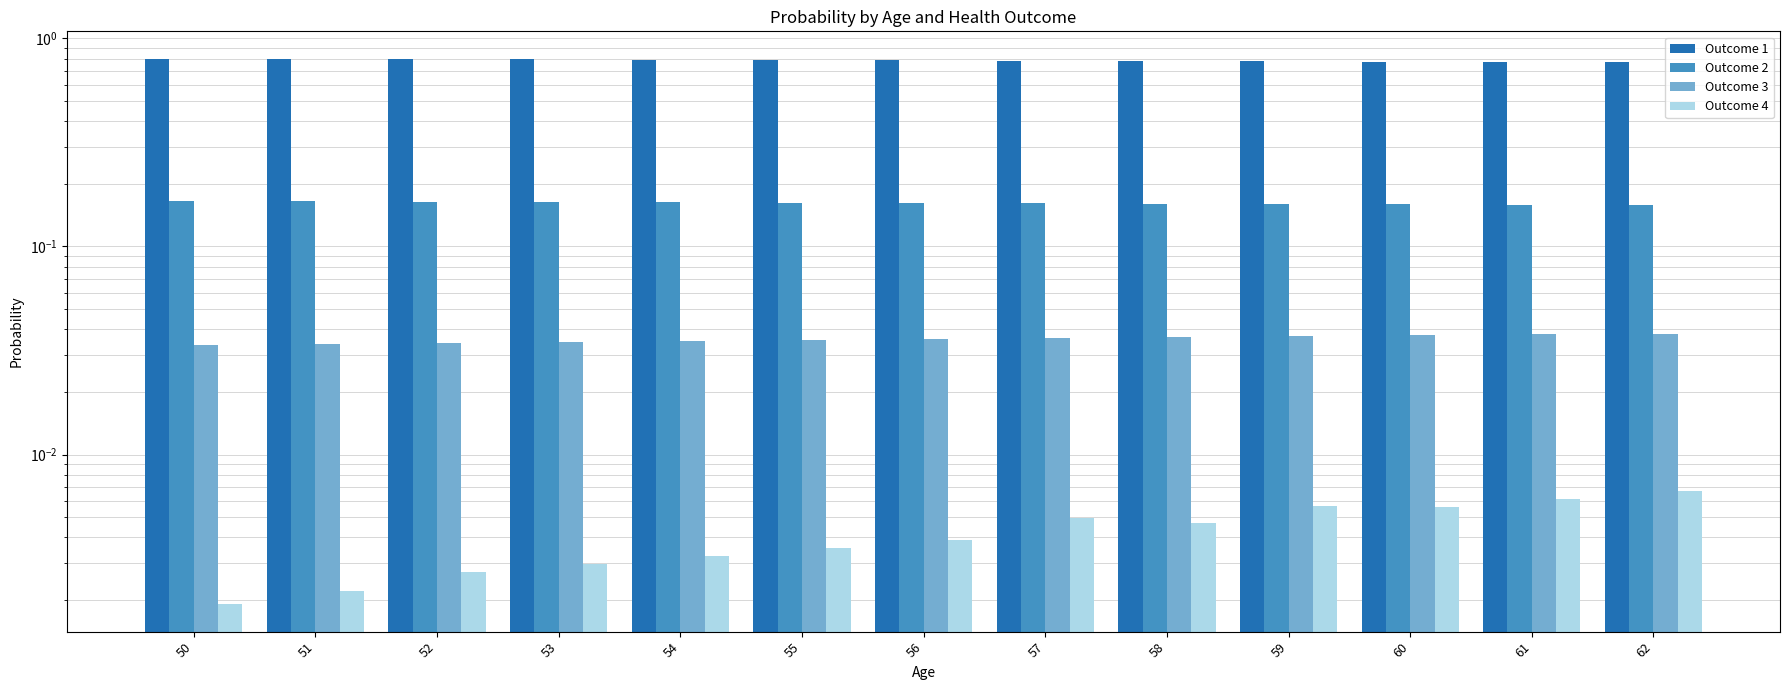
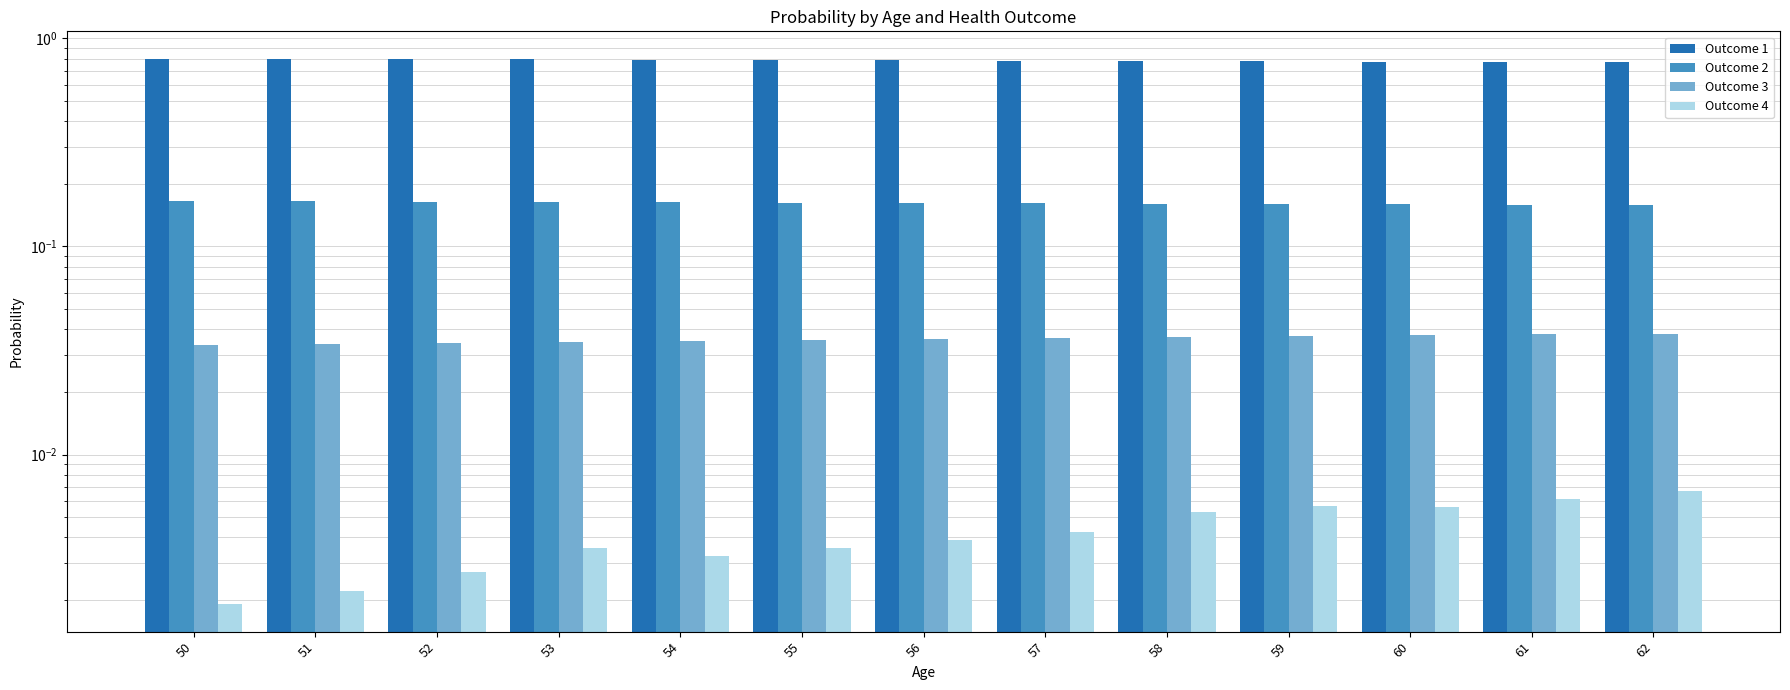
  {
    "Outcome 4": {
      "50": 0.0019,
      "51": 0.0022,
      "52": 0.0027,
-     "53": 0.0030,
+     "53": 0.0036,
      "54": 0.0033,
      "55": 0.0036,
      "56": 0.0039,
-     "57": 0.0050,
-     "58": 0.0047,
+     "57": 0.0043,
+     "58": 0.0053,
      "59": 0.0057,
      "60": 0.0056,
      "61": 0.0061,
      "62": 0.0067
    }
  }
